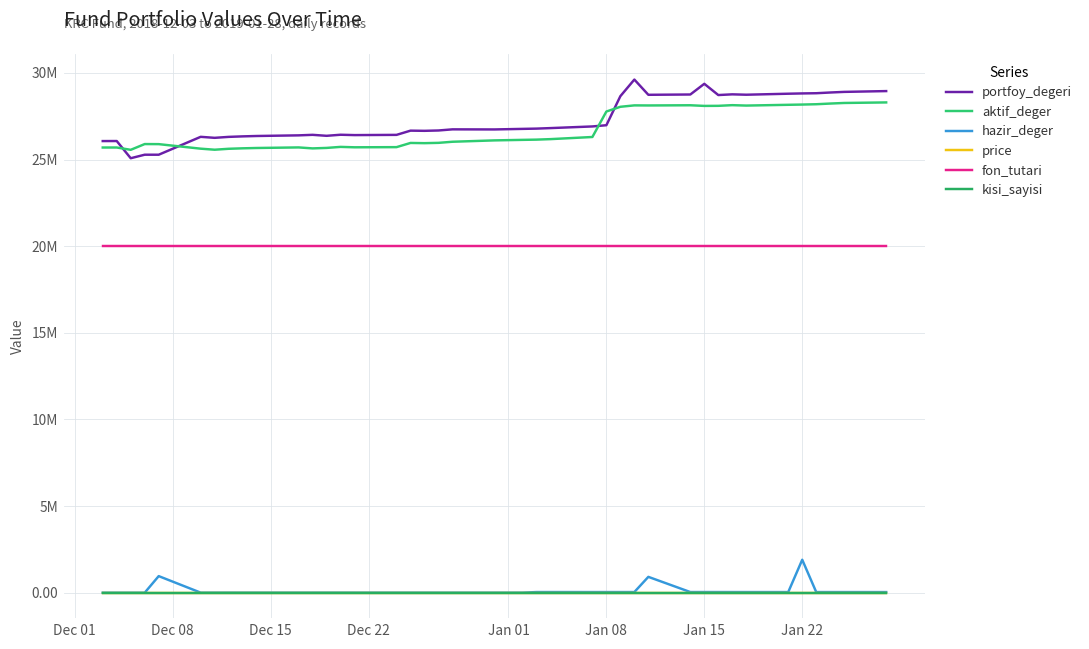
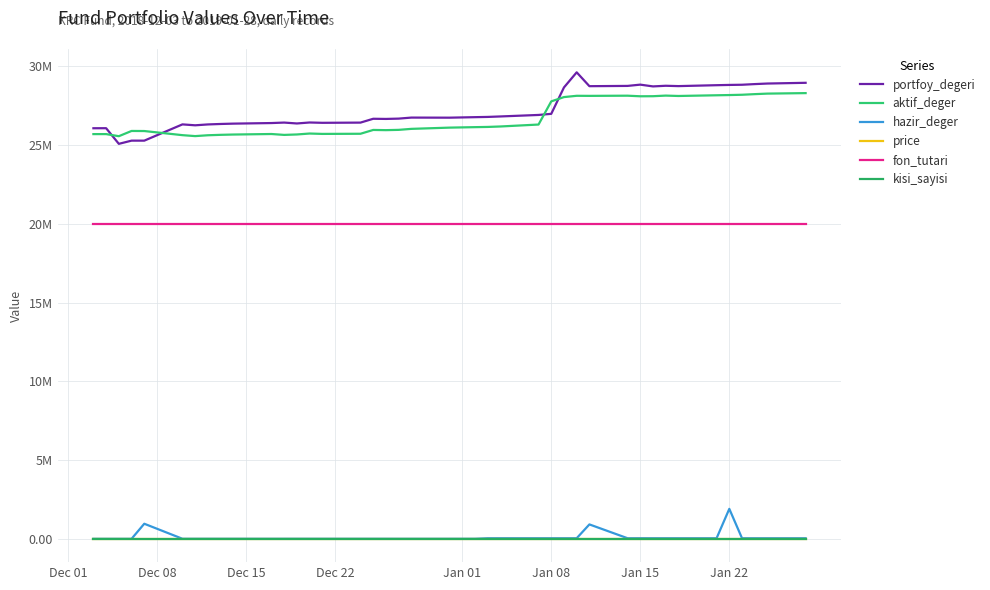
  {
    "portfoy_degeri": {
      "Jan 08": 27000000,
-     "Jan 15": 29400000,
+     "Jan 15": 28800000,
      "Jan 22": 28800000
    },
    "hazir_deger": {
      "Jan 22": 1900000
    },
    "fon_tutari": {
      "Jan 08": 20000000,
      "Jan 15": 20000000,
      "Jan 22": 20000000
    }
  }
